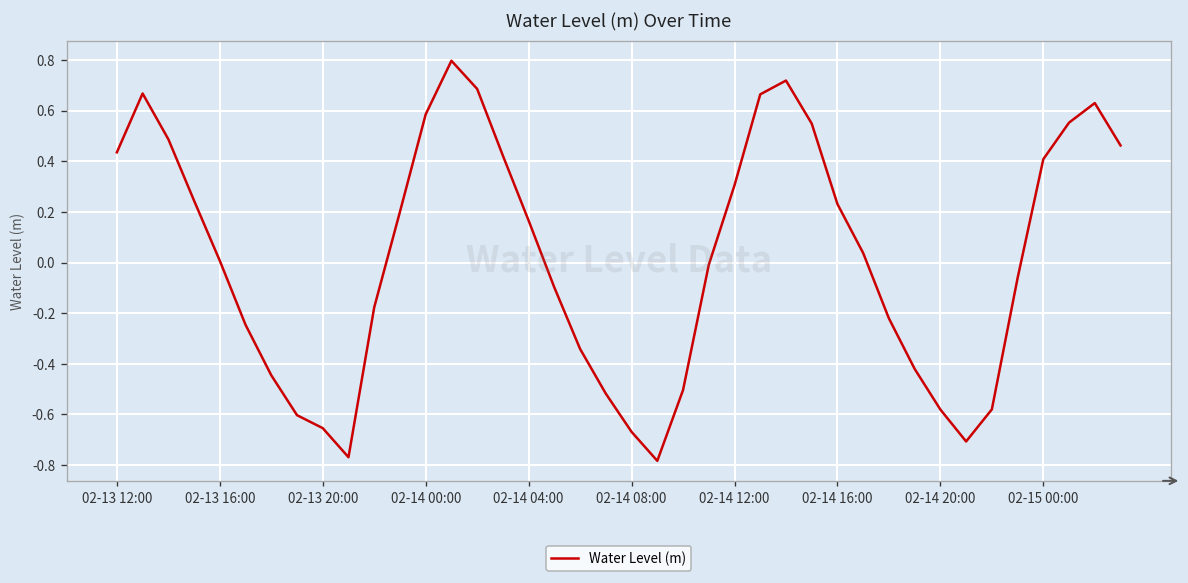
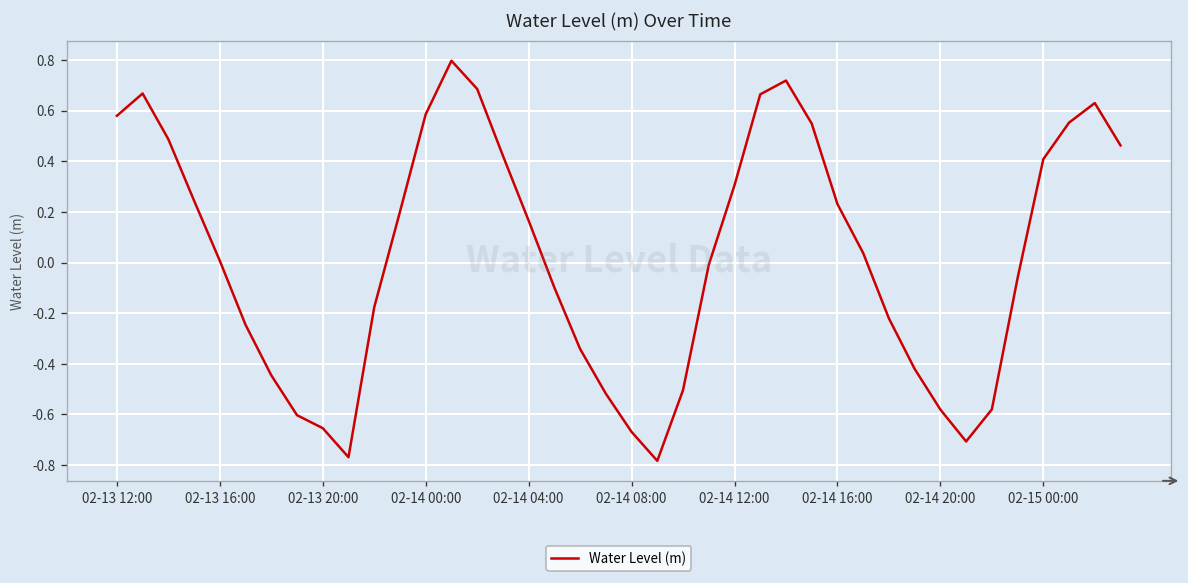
  {
-   "02-13 12:00": 0.44,
+   "02-13 12:00": 0.58,
    "02-13 16:00": 0.01,
    "02-13 20:00": -0.65,
    "02-14 00:00": 0.59,
    "02-14 04:00": 0.17,
    "02-14 08:00": -0.67,
    "02-14 12:00": 0.31,
    "02-14 16:00": 0.23,
    "02-14 20:00": -0.58,
    "02-15 00:00": 0.41
  }
